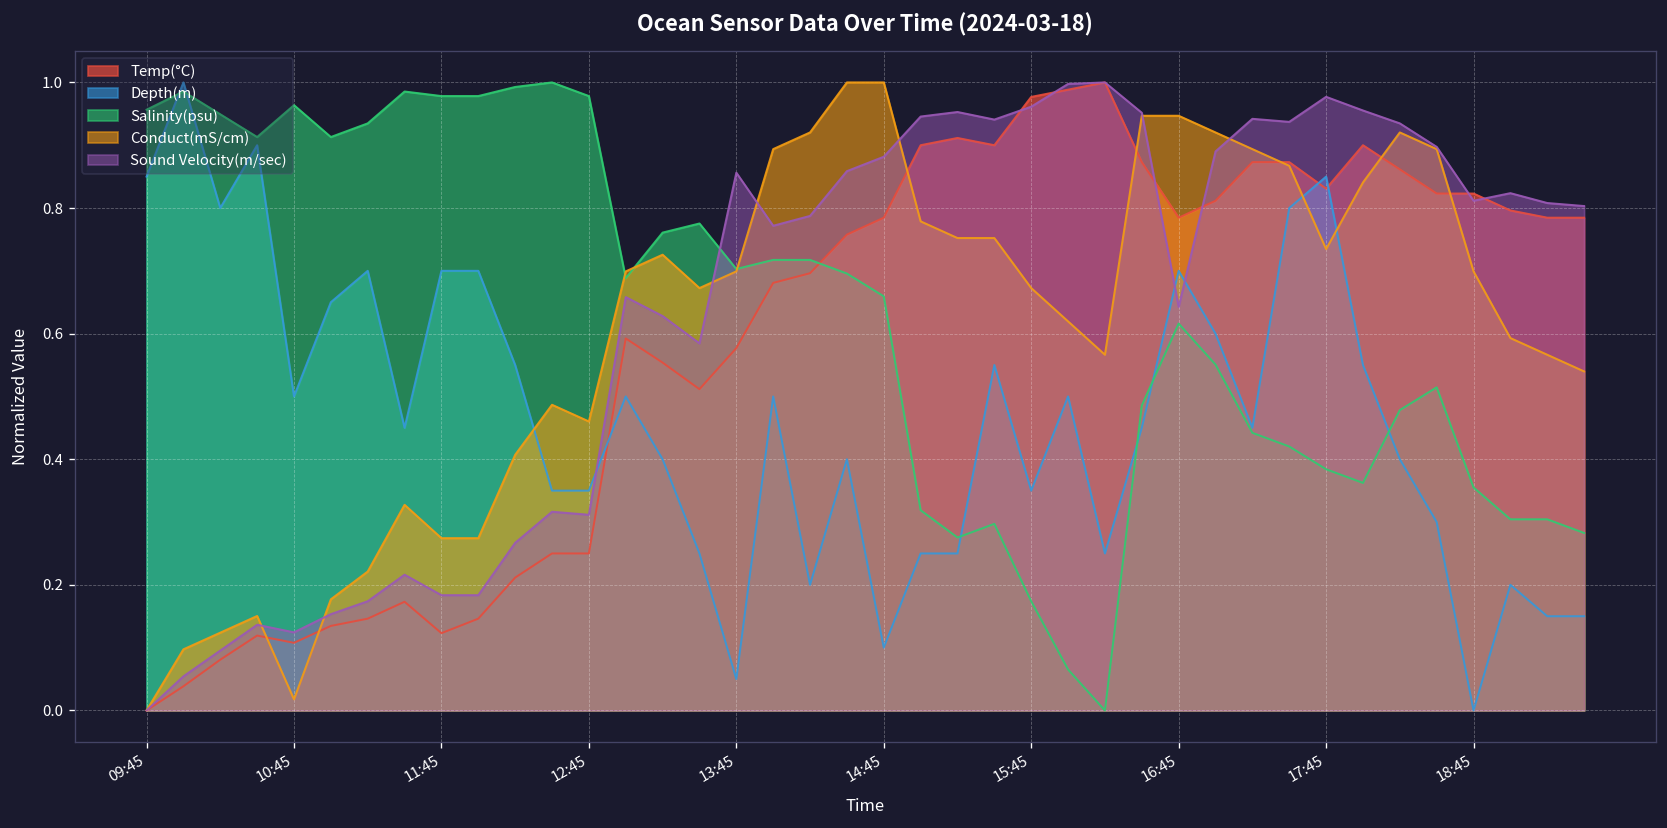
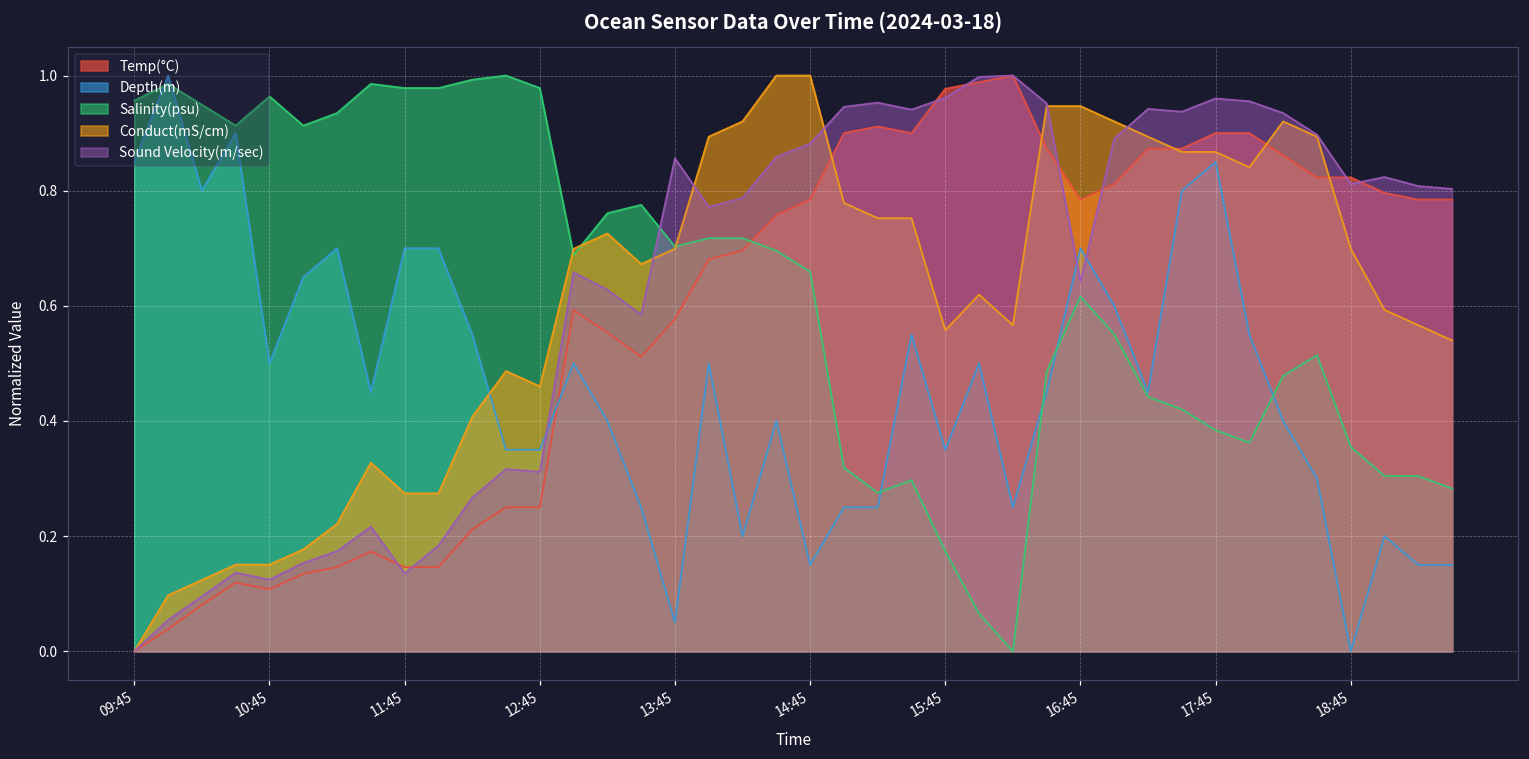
  {
    "Temp(°C)": {
      "10:45": 0.11,
-     "11:45": 0.12,
+     "11:45": 0.15,
      "12:45": 0.25,
      "13:45": 0.58,
      "14:45": 0.78,
      "15:45": 0.98,
      "16:45": 0.78,
-     "17:45": 0.83,
+     "17:45": 0.90,
      "18:45": 0.82
    },
    "Depth(m)": {
      "10:45": 0.50,
      "11:45": 0.70,
      "12:45": 0.35,
      "13:45": 0.05,
-     "14:45": 0.10,
+     "14:45": 0.15,
      "15:45": 0.35,
      "16:45": 0.70,
      "17:45": 0.85,
      "18:45": 0.00
    },
    "Salinity(psu)": {
      "10:45": 0.96,
      "11:45": 0.98,
      "12:45": 0.98,
      "14:45": 0.66,
      "15:45": 0.17,
      "16:45": 0.62,
      "17:45": 0.38,
      "18:45": 0.36
    },
    "Conduct(mS/cm)": {
-     "10:45": 0.02,
+     "10:45": 0.15,
      "11:45": 0.27,
      "12:45": 0.46,
      "14:45": 1.00,
-     "15:45": 0.67,
+     "15:45": 0.56,
      "16:45": 0.95,
-     "17:45": 0.73,
+     "17:45": 0.87,
      "18:45": 0.70
    },
    "Sound Velocity(m/sec)": {
      "10:45": 0.12,
-     "11:45": 0.18,
+     "11:45": 0.14,
      "12:45": 0.31,
      "13:45": 0.86,
      "14:45": 0.88,
      "15:45": 0.96,
      "16:45": 0.64,
-     "17:45": 0.98,
+     "17:45": 0.96,
      "18:45": 0.81
    }
  }
